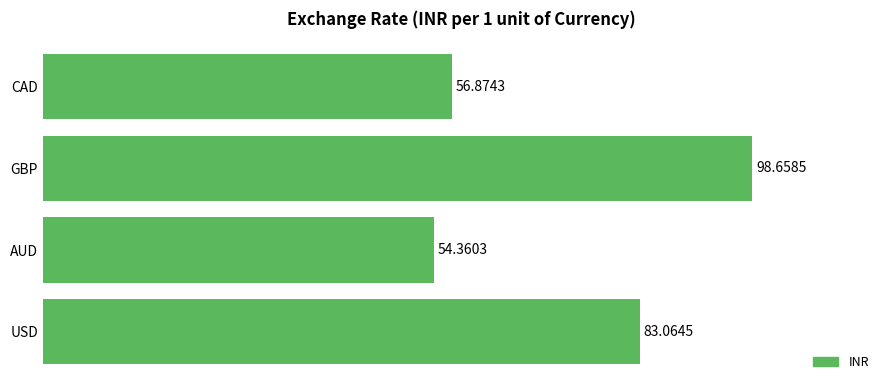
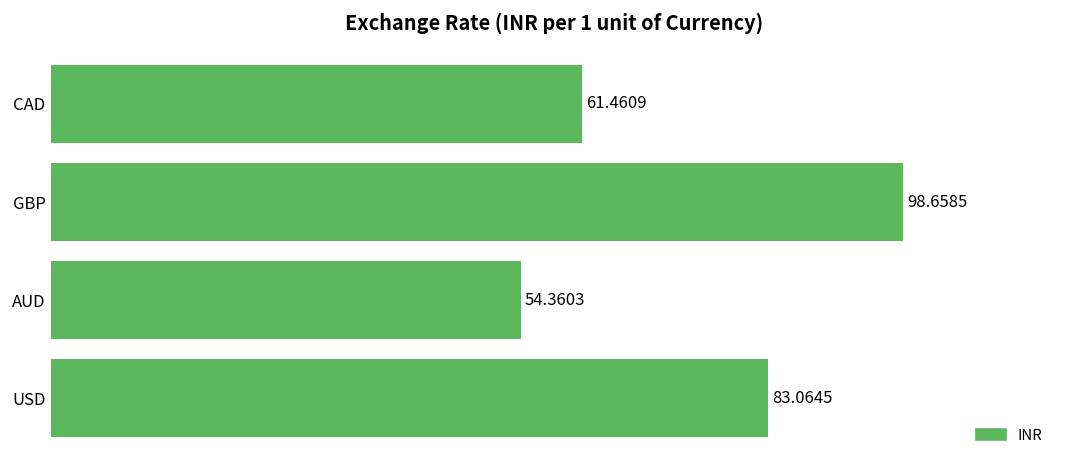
  {
-   "CAD": 56.8743,
+   "CAD": 61.4609,
    "GBP": 98.6585,
    "AUD": 54.3603,
    "USD": 83.0645
  }
